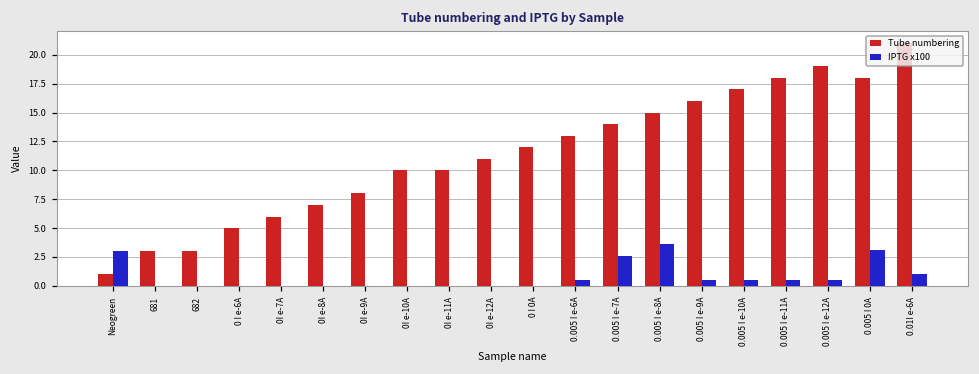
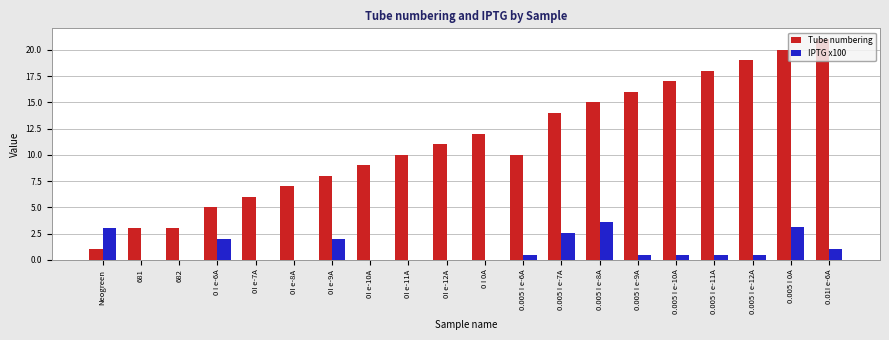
  {
    "Tube numbering": {
      "Neogreen": 1,
      "681": 3,
      "682": 3,
      "0 I e-6A": 5,
      "0I e-7A": 6,
      "0I e-8A": 7,
      "0I e-9A": 8,
-     "0I e-10A": 10,
+     "0I e-10A": 9,
      "0I e-11A": 10,
      "0I e-12A": 11,
      "0 I 0A": 12,
-     "0.005 I e-6A": 13,
+     "0.005 I e-6A": 10,
      "0.005 I e-7A": 14,
      "0.005 I e-8A": 15,
      "0.005 I e-9A": 16,
      "0.005 I e-10A": 17,
      "0.005 I e-11A": 18,
      "0.005 I e-12A": 19,
-     "0.005 I 0A": 18
+     "0.005 I 0A": 20
    },
    "IPTG x100": {
      "Neogreen": 3,
      "681": 0,
      "682": 0,
-     "0 I e-6A": 0,
+     "0 I e-6A": 2,
      "0I e-7A": 0,
      "0I e-8A": 0,
-     "0I e-9A": 0,
+     "0I e-9A": 2,
      "0I e-10A": 0,
      "0I e-11A": 0,
      "0I e-12A": 0,
      "0 I 0A": 0,
      "0.005 I e-6A": 0.5,
      "0.005 I e-7A": 2.6,
      "0.005 I e-8A": 3.6,
      "0.005 I e-9A": 0.5,
      "0.005 I e-10A": 0.5,
      "0.005 I e-11A": 0.5,
      "0.005 I e-12A": 0.5,
      "0.005 I 0A": 3,
      "0.01I e-6A": 1
    }
  }
